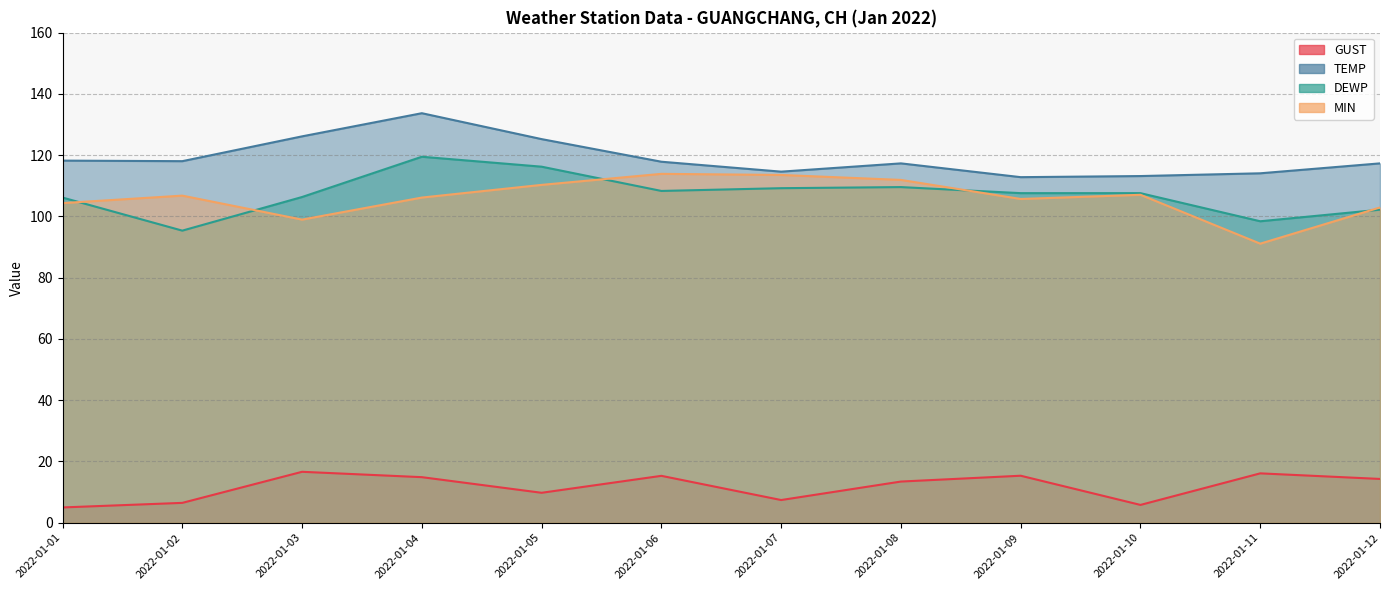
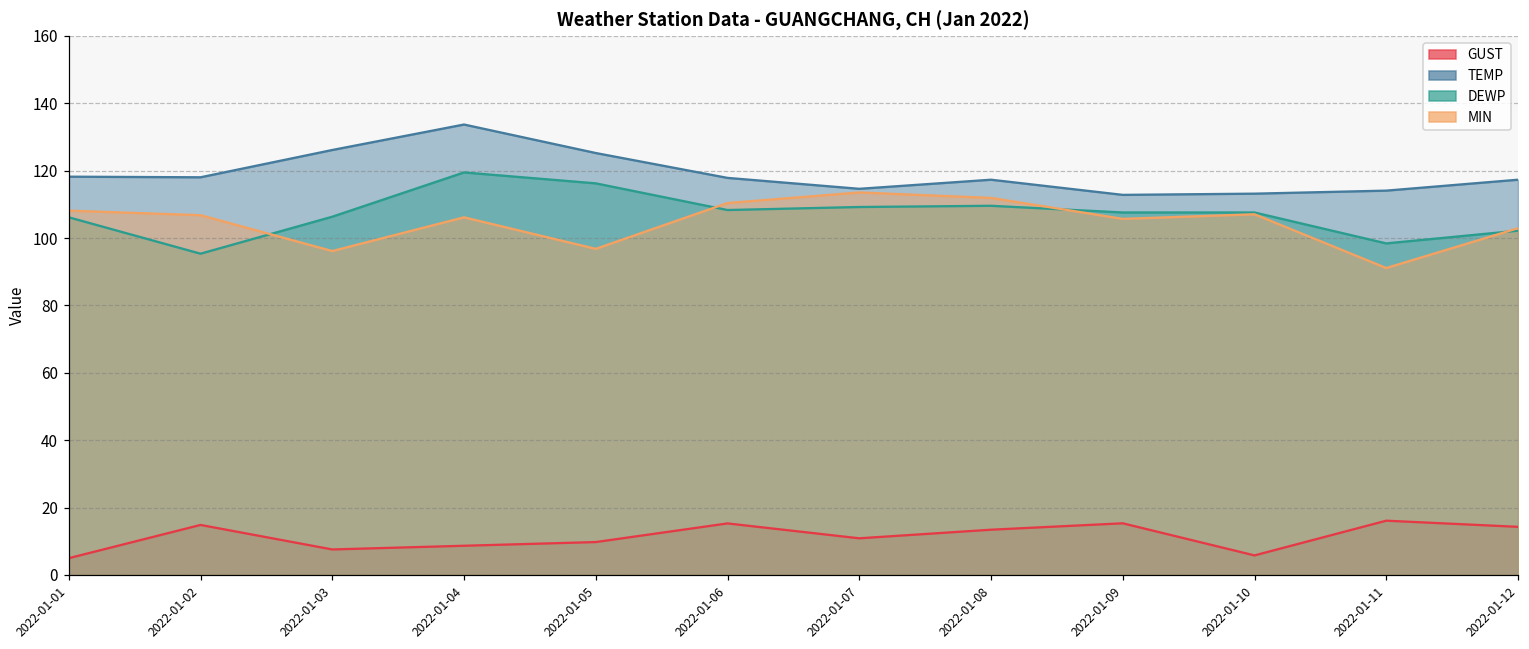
  {
    "GUST": {
      "2022-01-01": 5,
-     "2022-01-02": 6,
-     "2022-01-03": 17,
-     "2022-01-04": 15,
+     "2022-01-02": 15,
+     "2022-01-03": 8,
+     "2022-01-04": 9,
      "2022-01-05": 10,
      "2022-01-06": 15,
-     "2022-01-07": 7,
+     "2022-01-07": 11,
      "2022-01-08": 13,
      "2022-01-09": 15,
      "2022-01-10": 6,
      "2022-01-11": 16,
      "2022-01-12": 14
    },
    "MIN": {
-     "2022-01-01": 104,
+     "2022-01-01": 108,
      "2022-01-02": 107,
-     "2022-01-03": 99,
+     "2022-01-03": 96,
      "2022-01-04": 106,
-     "2022-01-05": 110,
-     "2022-01-06": 114,
+     "2022-01-05": 97,
+     "2022-01-06": 110,
      "2022-01-07": 114,
      "2022-01-08": 112,
      "2022-01-09": 106,
      "2022-01-11": 91
    }
  }
